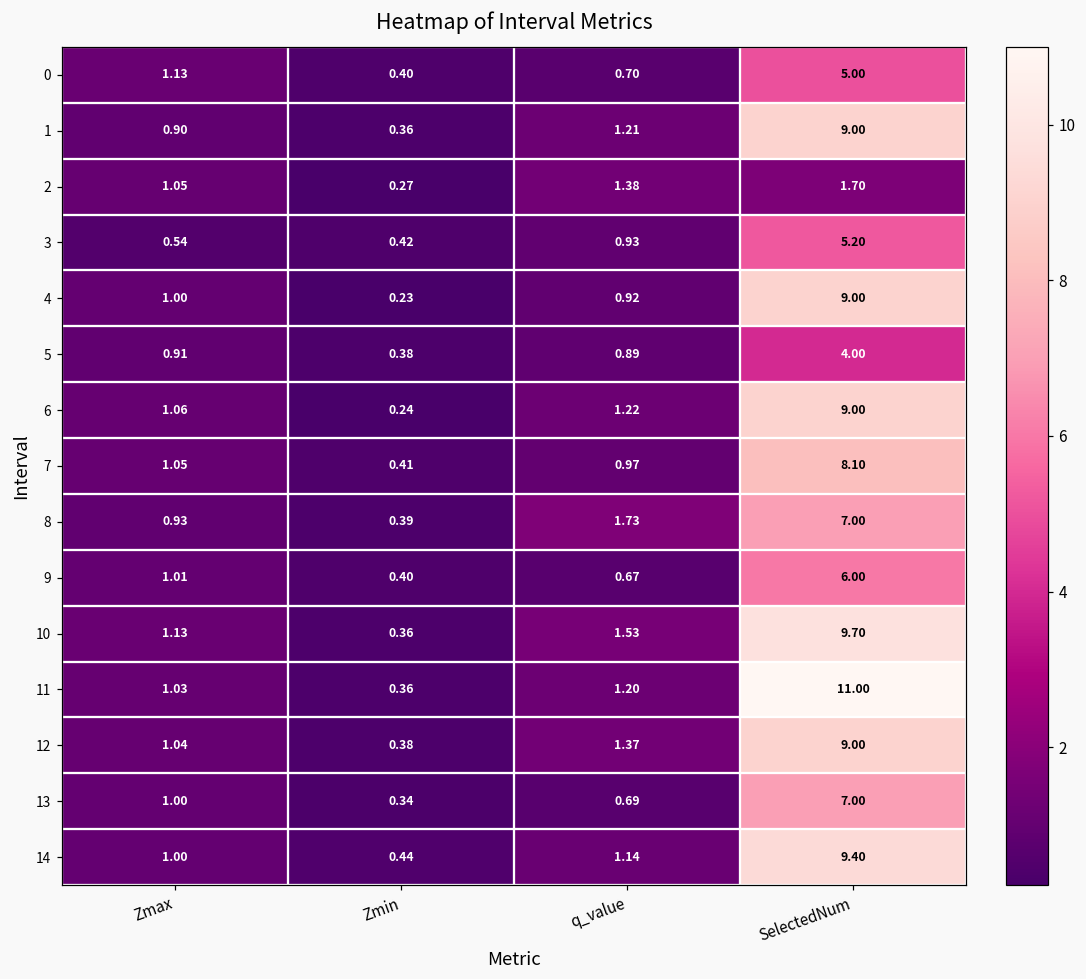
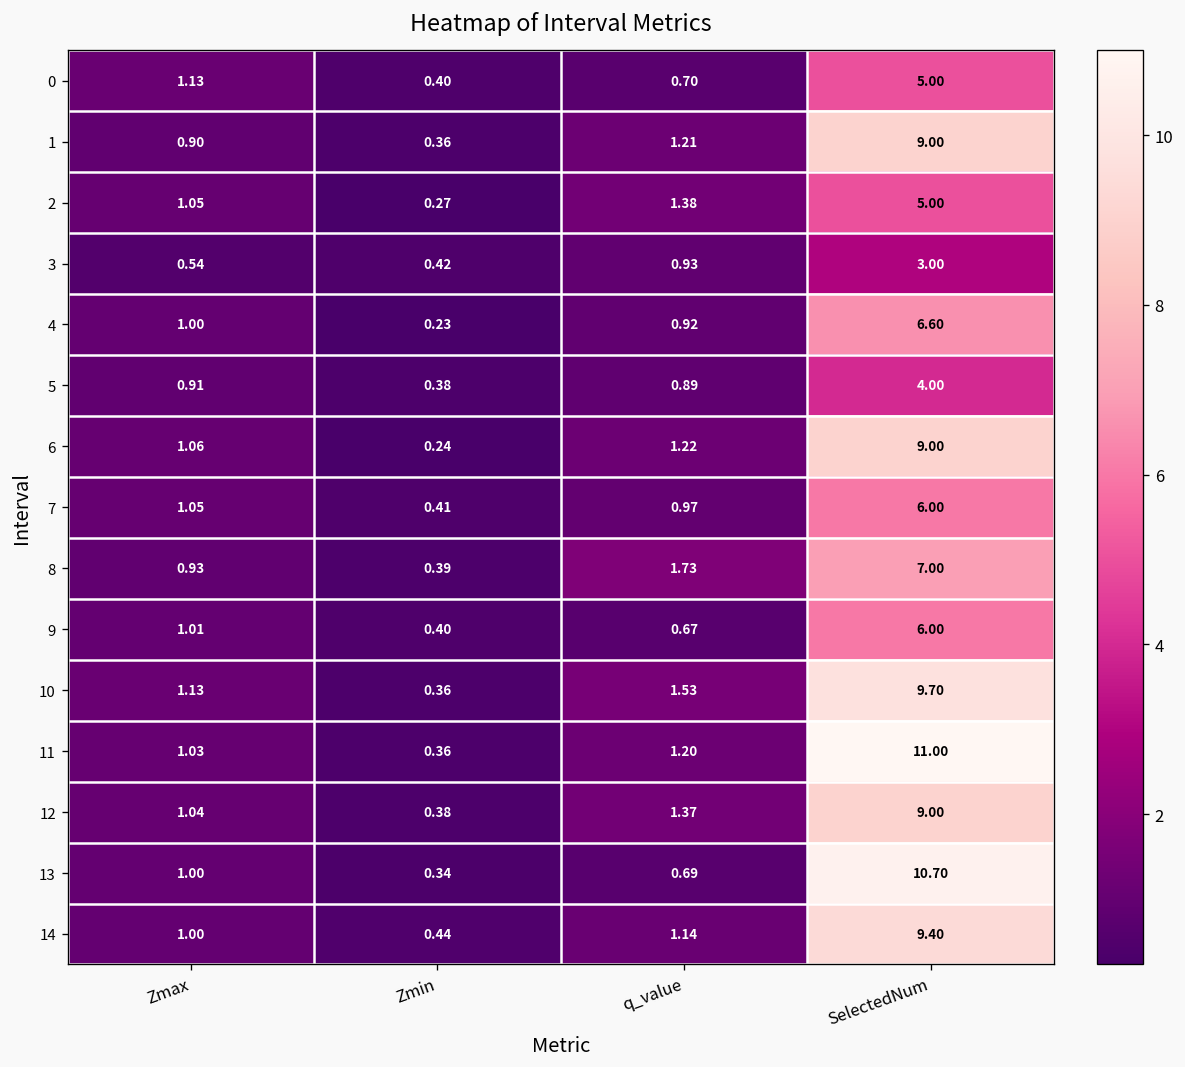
  {
    "0": {
      "Zmax": 1.13,
      "Zmin": 0.40,
      "q_value": 0.70,
      "SelectedNum": 5.00
    },
    "1": {
      "Zmax": 0.90,
      "Zmin": 0.36,
      "q_value": 1.21,
      "SelectedNum": 9.00
    },
    "2": {
      "Zmax": 1.05,
      "Zmin": 0.27,
      "q_value": 1.38,
-     "SelectedNum": 1.70
+     "SelectedNum": 5.00
    },
    "3": {
      "Zmax": 0.54,
      "Zmin": 0.42,
      "q_value": 0.93,
-     "SelectedNum": 5.20
+     "SelectedNum": 3.00
    },
    "4": {
      "Zmax": 1.00,
      "Zmin": 0.23,
      "q_value": 0.92,
-     "SelectedNum": 9.00
+     "SelectedNum": 6.60
    },
    "5": {
      "Zmax": 0.91,
      "Zmin": 0.38,
      "q_value": 0.89,
      "SelectedNum": 4.00
    },
    "6": {
      "Zmax": 1.06,
      "Zmin": 0.24,
      "q_value": 1.22,
      "SelectedNum": 9.00
    },
    "7": {
      "Zmax": 1.05,
      "Zmin": 0.41,
      "q_value": 0.97,
-     "SelectedNum": 8.10
+     "SelectedNum": 6.00
    },
    "8": {
      "Zmax": 0.93,
      "Zmin": 0.39,
      "q_value": 1.73,
      "SelectedNum": 7.00
    },
    "9": {
      "Zmax": 1.01,
      "Zmin": 0.40,
      "q_value": 0.67,
      "SelectedNum": 6.00
    },
    "10": {
      "Zmax": 1.13,
      "Zmin": 0.36,
      "q_value": 1.53,
      "SelectedNum": 9.70
    },
    "11": {
      "Zmax": 1.03,
      "Zmin": 0.36,
      "q_value": 1.20,
      "SelectedNum": 11.00
    },
    "12": {
      "Zmax": 1.04,
      "Zmin": 0.38,
      "q_value": 1.37,
      "SelectedNum": 9.00
    },
    "13": {
      "Zmax": 1.00,
      "Zmin": 0.34,
      "q_value": 0.69,
-     "SelectedNum": 7.00
+     "SelectedNum": 10.70
    },
    "14": {
      "Zmax": 1.00,
      "Zmin": 0.44,
      "q_value": 1.14,
      "SelectedNum": 9.40
    }
  }
